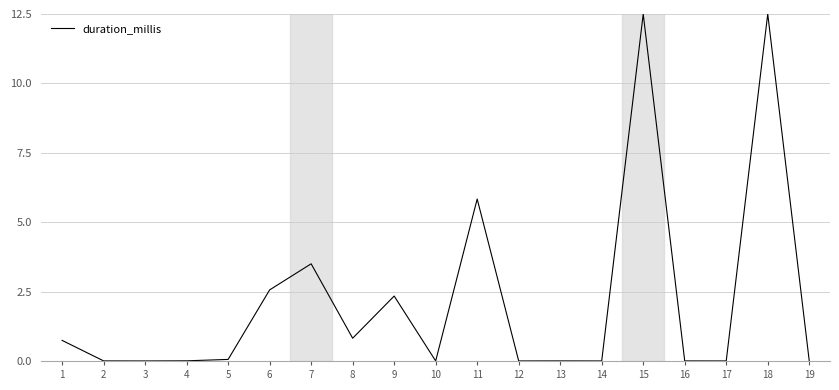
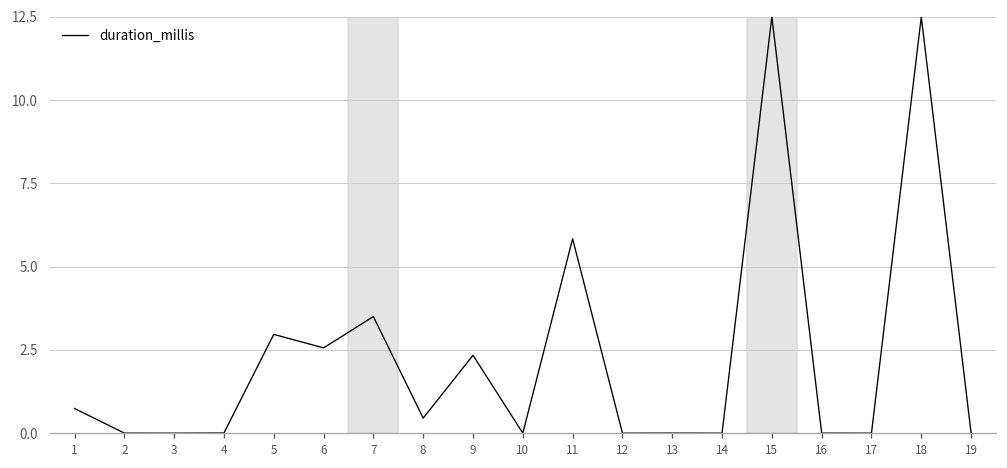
  {
    "1": 0.7,
    "2": 0.0,
    "3": 0.0,
    "4": 0.0,
-   "5": 0.1,
+   "5": 3.0,
    "6": 2.6,
    "7": 3.5,
-   "8": 0.8,
+   "8": 0.5,
    "9": 2.3,
    "10": 0.0,
    "11": 5.8,
    "12": 0.0,
    "13": 0.0,
    "14": 0.0,
    "15": 12.5,
    "16": 0.0,
    "17": 0.0,
    "18": 12.5,
    "19": 0.0
  }
